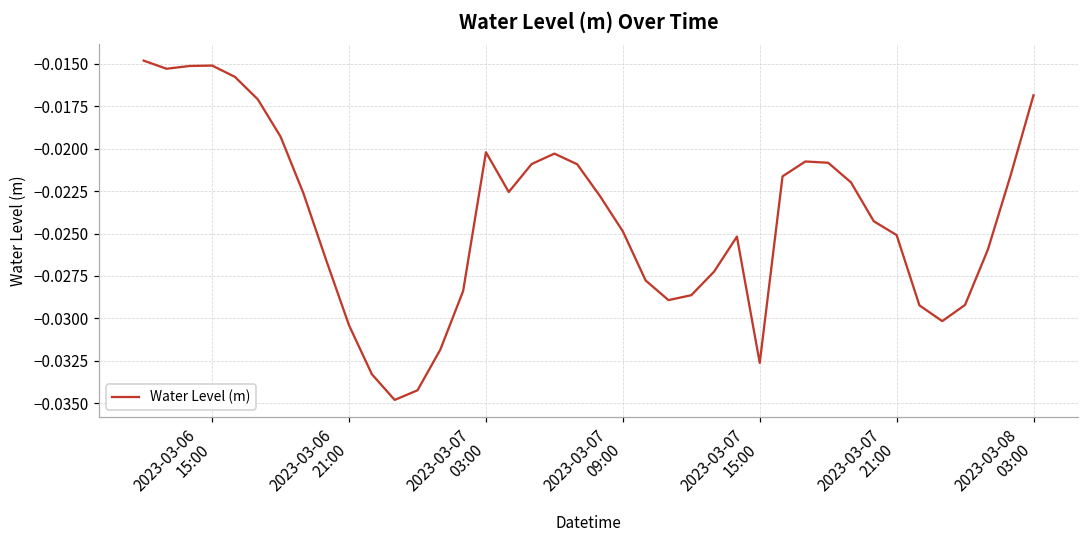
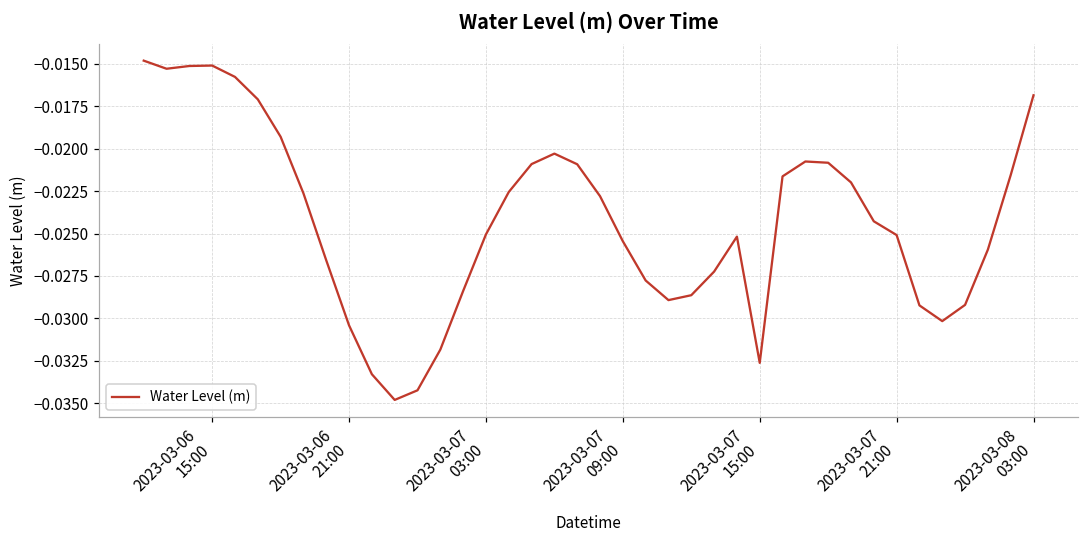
  {
    "2023-03-06 15:00": -0.0151,
    "2023-03-06 21:00": -0.0304,
-   "2023-03-07 03:00": -0.0202,
-   "2023-03-07 09:00": -0.0249,
+   "2023-03-07 03:00": -0.0251,
+   "2023-03-07 09:00": -0.0255,
    "2023-03-07 15:00": -0.0326,
    "2023-03-07 21:00": -0.0251,
    "2023-03-08 03:00": -0.0168
  }
